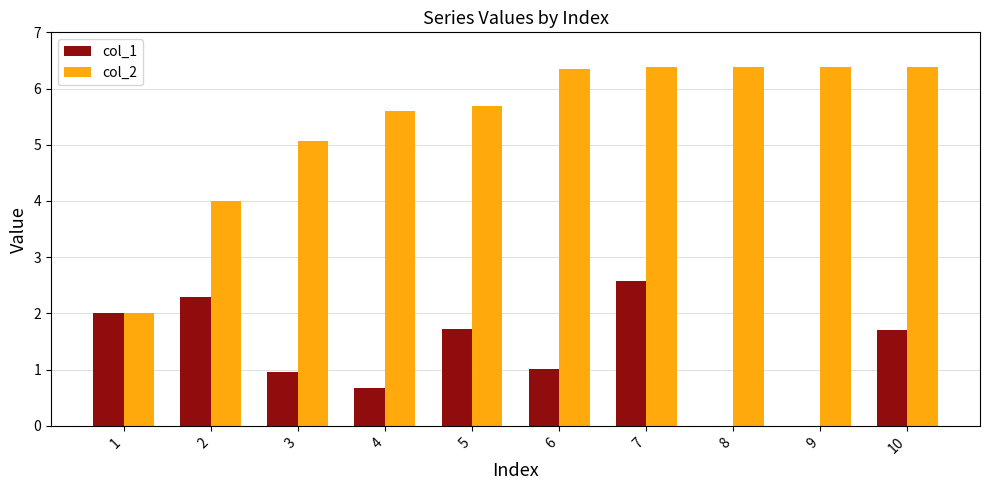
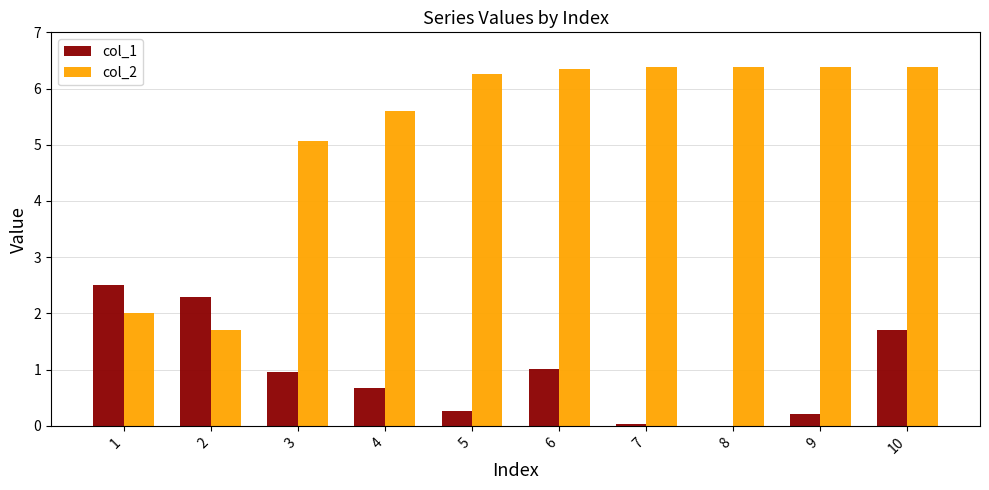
  {
    "col_1": {
-     "1": 2.0,
+     "1": 2.5,
      "2": 2.3,
      "3": 1.0,
      "4": 0.7,
-     "5": 1.7,
+     "5": 0.3,
      "6": 1.0,
-     "7": 2.6,
-     "9": 0.0,
+     "7": 0.0,
+     "9": 0.2,
      "10": 1.7
    },
    "col_2": {
      "1": 2.0,
-     "2": 4.0,
+     "2": 1.7,
      "3": 5.1,
      "4": 5.6,
-     "5": 5.7,
+     "5": 6.3,
      "6": 6.4,
      "7": 6.4,
      "8": 6.4,
      "9": 6.4,
      "10": 6.4
    }
  }
